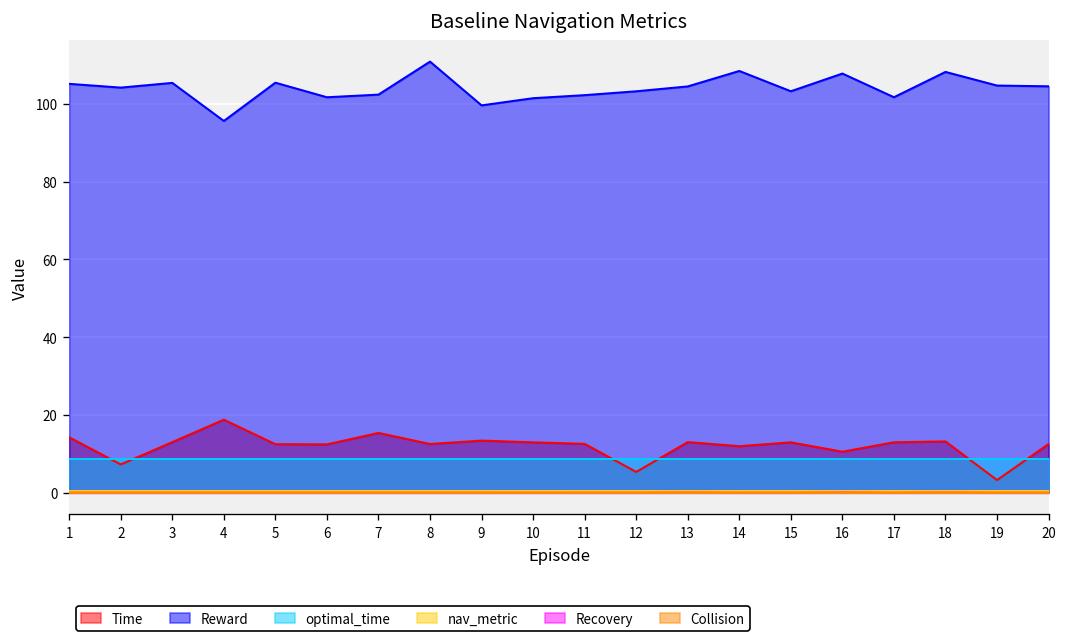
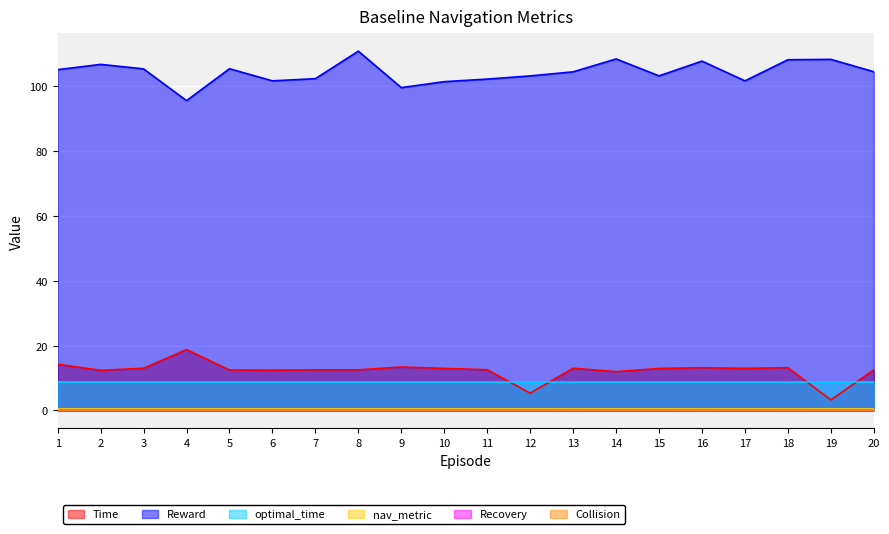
  {
    "Time": {
      "1": 14,
-     "2": 7,
+     "2": 12,
      "3": 13,
      "4": 19,
      "5": 12,
      "6": 12,
-     "7": 15,
+     "7": 13,
      "8": 13,
      "9": 13,
      "10": 13,
      "11": 13,
      "12": 5,
      "13": 13,
      "14": 12,
      "15": 13,
-     "16": 11,
+     "16": 13,
      "17": 13,
      "18": 13,
      "19": 3,
      "20": 13
    },
    "Reward": {
      "1": 105,
-     "2": 104,
+     "2": 107,
      "3": 105,
      "4": 96,
      "5": 105,
      "6": 102,
      "7": 102,
      "8": 111,
      "9": 100,
      "10": 101,
      "11": 102,
      "12": 103,
      "13": 104,
      "14": 108,
      "15": 103,
      "16": 108,
      "17": 102,
      "18": 108,
-     "19": 105,
+     "19": 108,
      "20": 104
    },
    "optimal_time": {
      "1": 9,
      "2": 9,
      "3": 9,
      "4": 9,
      "5": 9,
      "6": 9,
      "7": 9,
      "8": 9,
      "9": 9,
      "10": 9,
      "11": 9,
      "12": 9,
      "13": 9,
      "14": 9,
      "15": 9,
      "16": 9,
      "17": 9,
      "18": 9,
      "19": 9,
      "20": 9
    }
  }
